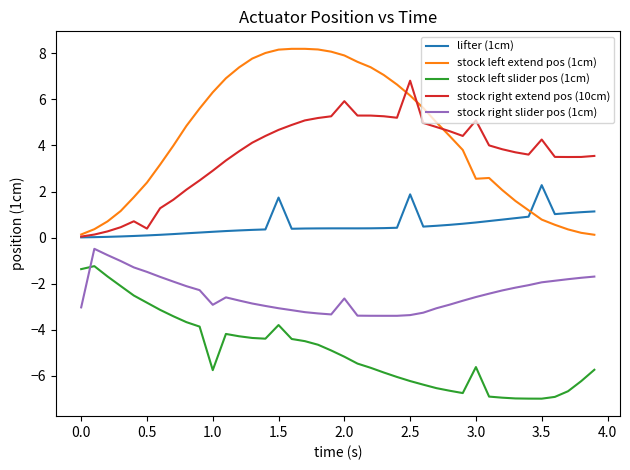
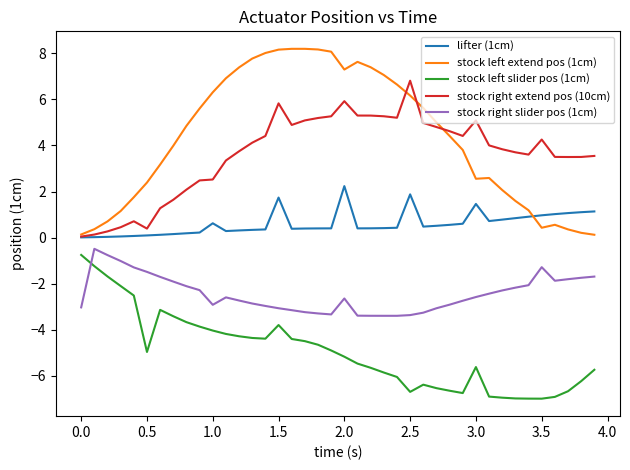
  {
    "lifter (1cm)": {
      "0.5": 0.1,
-     "1.0": 0.3,
+     "1.0": 0.6,
      "1.5": 1.7,
-     "2.0": 0.4,
+     "2.0": 2.2,
      "2.5": 1.9,
-     "3.0": 0.7,
-     "3.5": 2.3
+     "3.0": 1.5,
+     "3.5": 1.0
    },
    "stock left extend pos (1cm)": {
      "0.5": 2.4,
      "1.0": 6.3,
      "1.5": 8.2,
-     "2.0": 7.9,
+     "2.0": 7.3,
      "2.5": 6.2,
      "3.0": 2.6,
-     "3.5": 0.8
+     "3.5": 0.4
    },
    "stock left slider pos (1cm)": {
-     "0.0": -1.4,
-     "0.5": -2.8,
-     "1.0": -5.8,
+     "0.0": -0.8,
+     "0.5": -5.0,
+     "1.0": -4.0,
      "1.5": -3.8,
      "2.0": -5.2,
-     "2.5": -6.2,
+     "2.5": -6.7,
      "3.0": -5.6,
      "3.5": -7.0
    },
    "stock right extend pos (10cm)": {
      "0.5": 0.4,
-     "1.0": 2.9,
-     "1.5": 4.7,
+     "1.0": 2.5,
+     "1.5": 5.8,
      "2.0": 5.9,
      "2.5": 6.8,
      "3.5": 4.3
    },
    "stock right slider pos (1cm)": {
      "0.0": -3.0,
      "0.5": -1.5,
      "1.0": -2.9,
      "1.5": -3.1,
      "2.0": -2.6,
      "2.5": -3.4,
      "3.0": -2.6,
-     "3.5": -1.9
+     "3.5": -1.3
    }
  }
